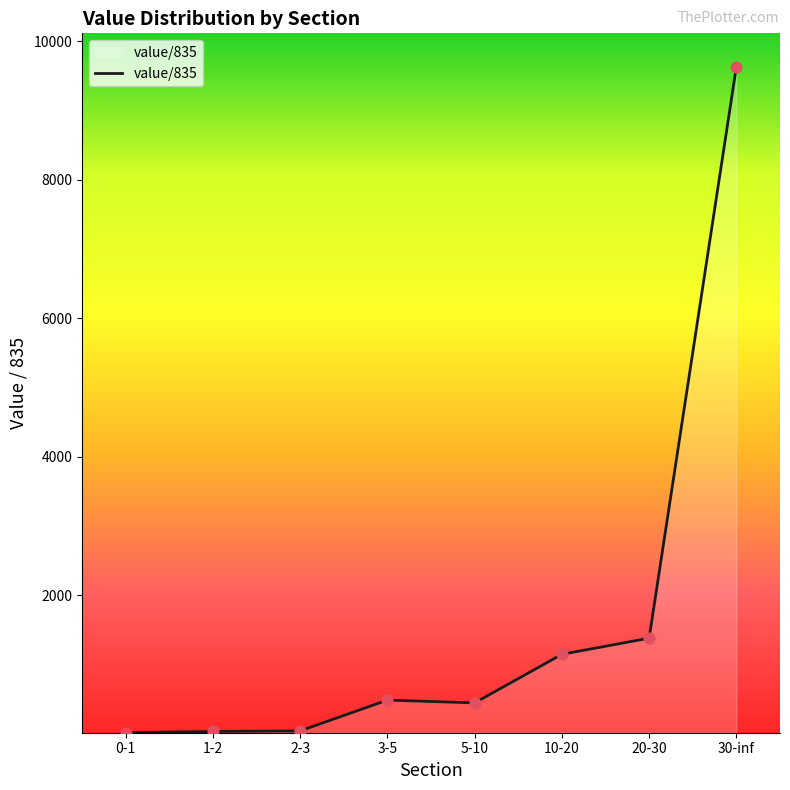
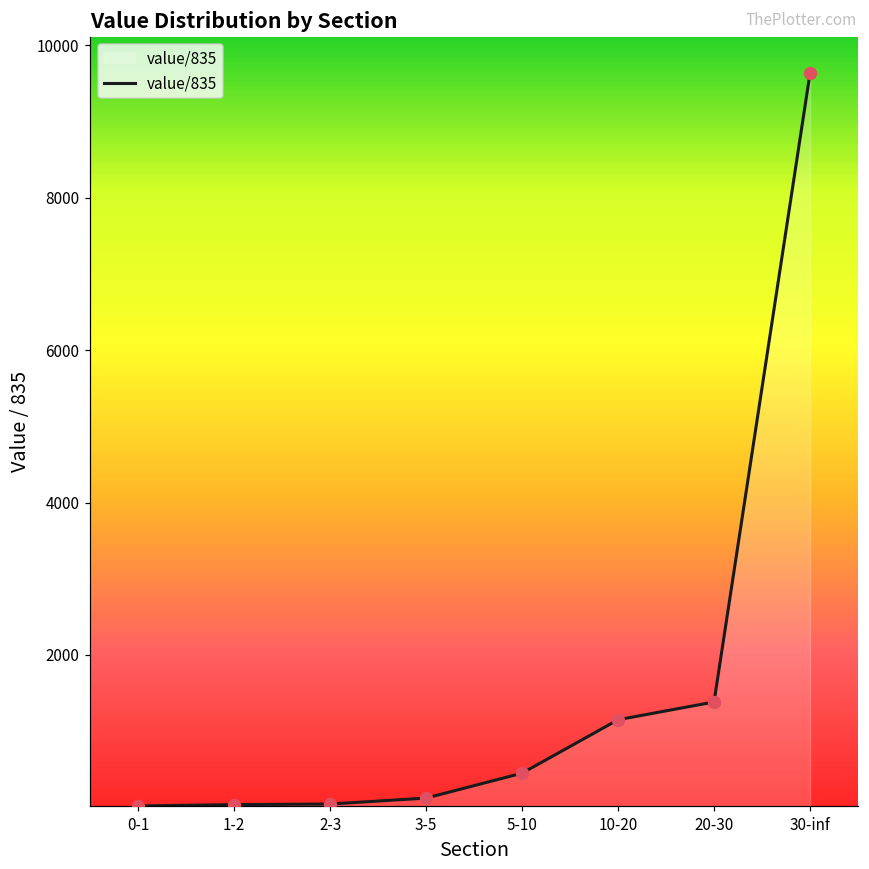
  {
    "0-1": 0,
    "1-2": 0,
    "2-3": 0,
-   "3-5": 500,
+   "3-5": 100,
    "5-10": 400,
    "10-20": 1100,
    "20-30": 1400,
    "30-inf": 9600
  }
